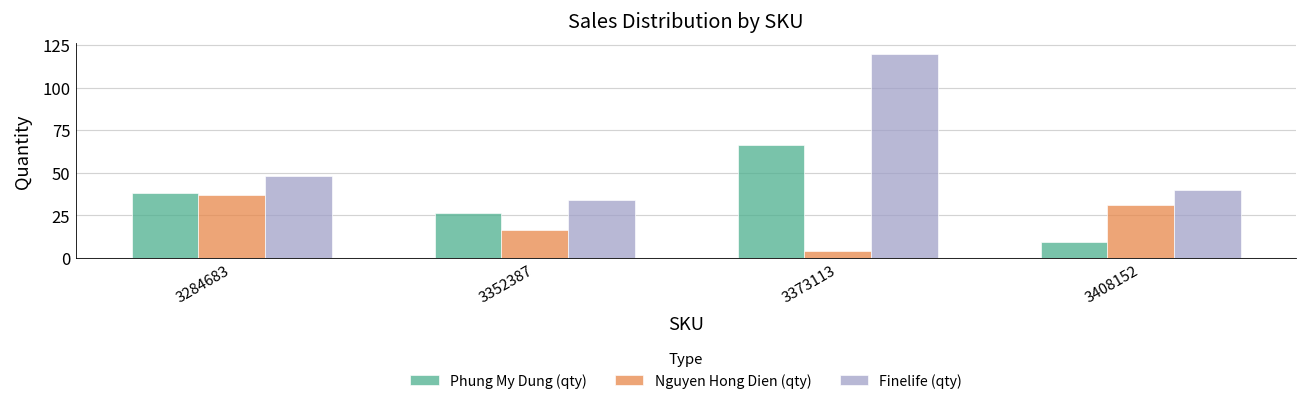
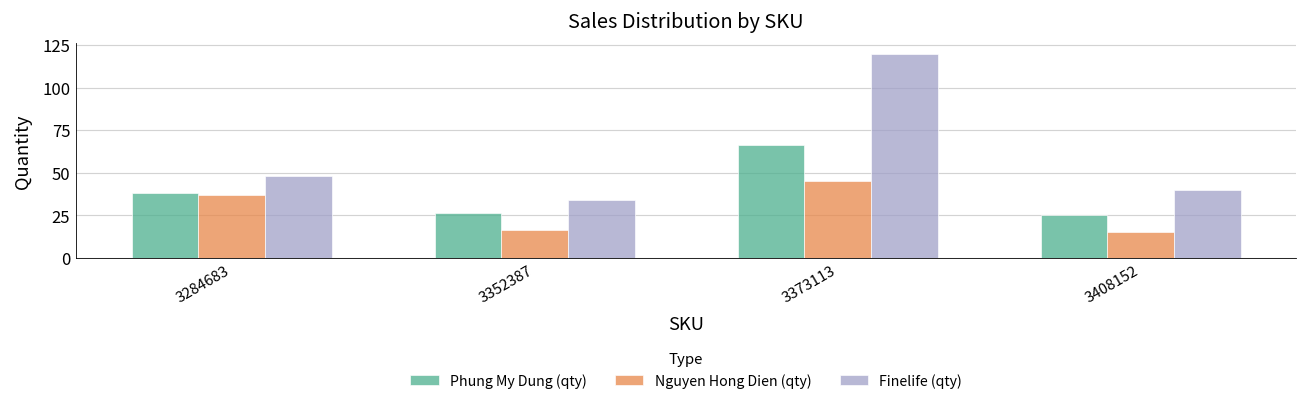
  {
    "Phung My Dung (qty)": {
      "3284683": 38,
      "3352387": 26,
      "3373113": 66,
-     "3408152": 9
+     "3408152": 25
    },
    "Nguyen Hong Dien (qty)": {
      "3284683": 37,
      "3352387": 16,
-     "3373113": 4,
-     "3408152": 31
+     "3373113": 45,
+     "3408152": 15
    },
    "Finelife (qty)": {
      "3284683": 48,
      "3352387": 34,
      "3373113": 120,
      "3408152": 40
    }
  }
